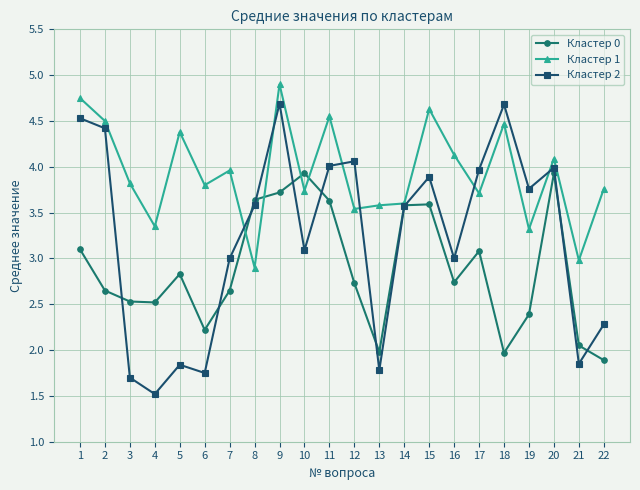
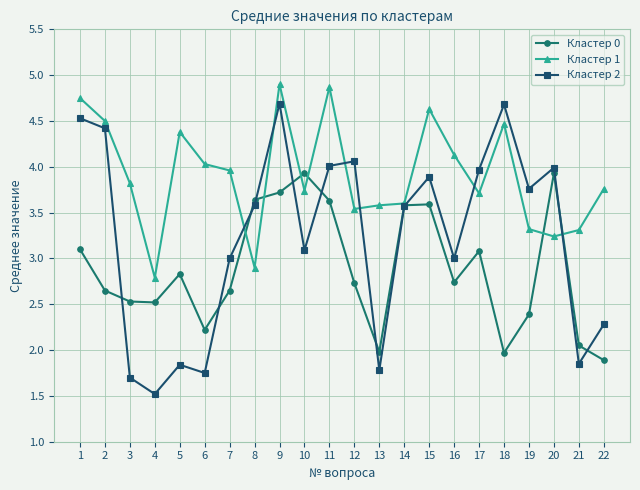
  {
    "Кластер 1": {
      "1": 4.8,
      "2": 4.5,
      "3": 3.8,
-     "4": 3.4,
+     "4": 2.8,
      "5": 4.4,
-     "6": 3.8,
+     "6": 4.0,
      "7": 4.0,
      "8": 2.9,
      "9": 4.9,
      "10": 3.7,
-     "11": 4.6,
+     "11": 4.9,
      "12": 3.5,
      "13": 3.6,
      "15": 4.6,
      "16": 4.1,
      "17": 3.7,
      "18": 4.5,
      "19": 3.3,
-     "20": 4.1,
-     "21": 3.0,
+     "20": 3.2,
+     "21": 3.3,
      "22": 3.8
    }
  }
